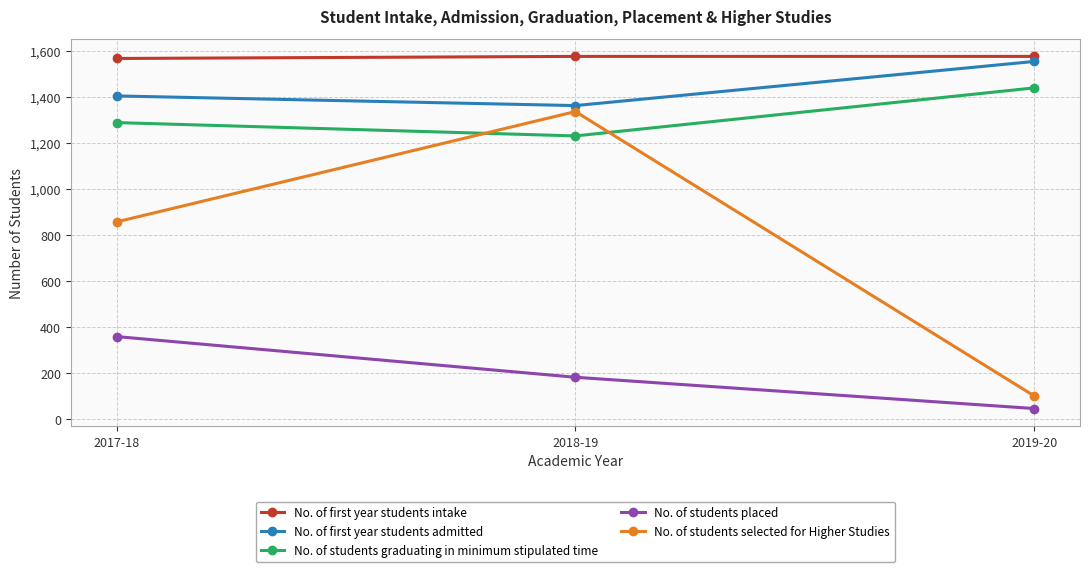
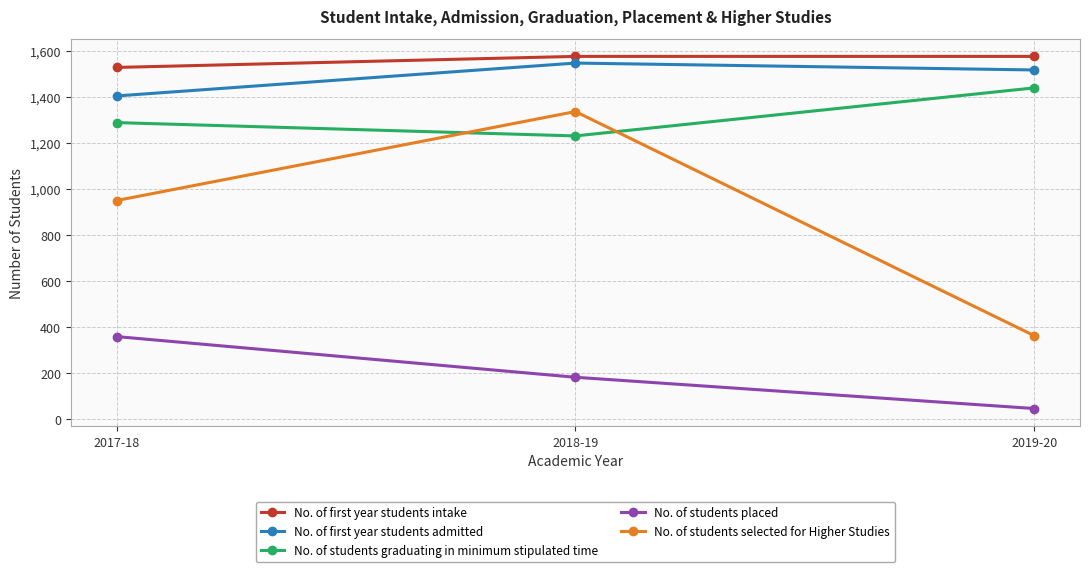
  {
    "No. of first year students intake": {
-     "2017-18": "1,570",
+     "2017-18": "1,530",
      "2018-19": "1,580",
      "2019-20": "1,580"
    },
    "No. of first year students admitted": {
      "2017-18": "1,410",
-     "2018-19": "1,360",
-     "2019-20": "1,560"
+     "2018-19": "1,550",
+     "2019-20": "1,520"
    },
    "No. of students graduating in minimum stipulated time": {
      "2017-18": "1,290",
      "2018-19": "1,230",
      "2019-20": "1,440"
    },
    "No. of students placed": {
      "2017-18": "360",
      "2018-19": "180",
      "2019-20": "50"
    },
    "No. of students selected for Higher Studies": {
-     "2017-18": "860",
+     "2017-18": "950",
      "2018-19": "1,340",
-     "2019-20": "100"
+     "2019-20": "360"
    }
  }
